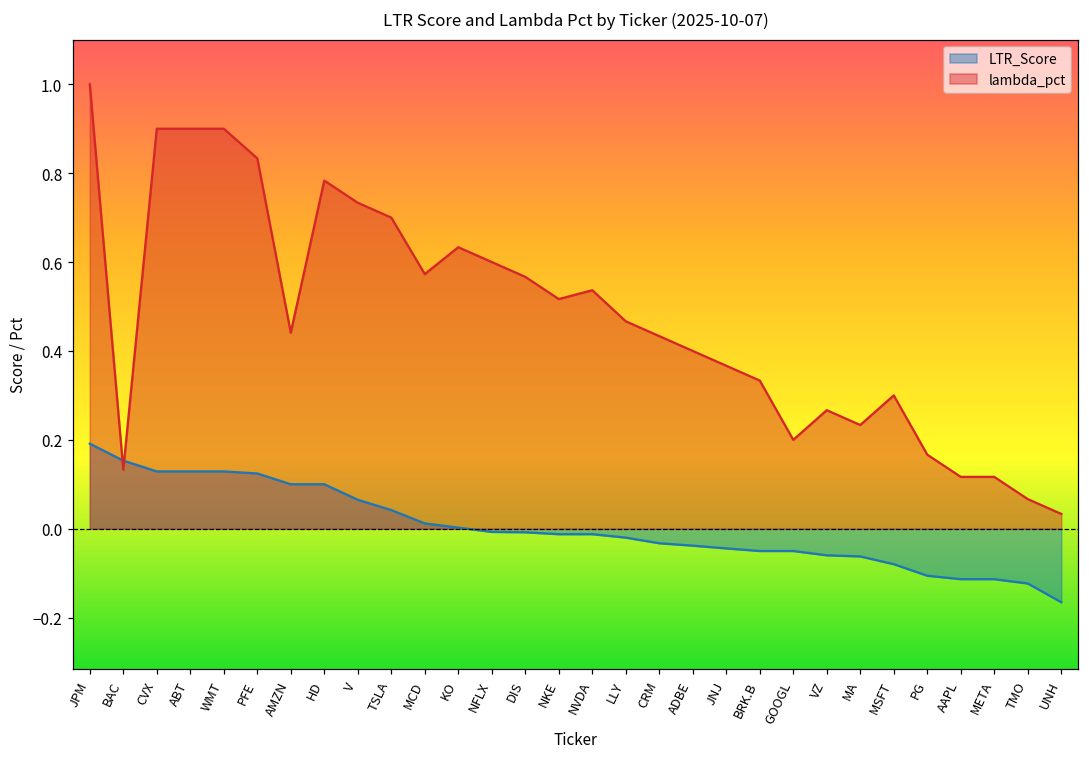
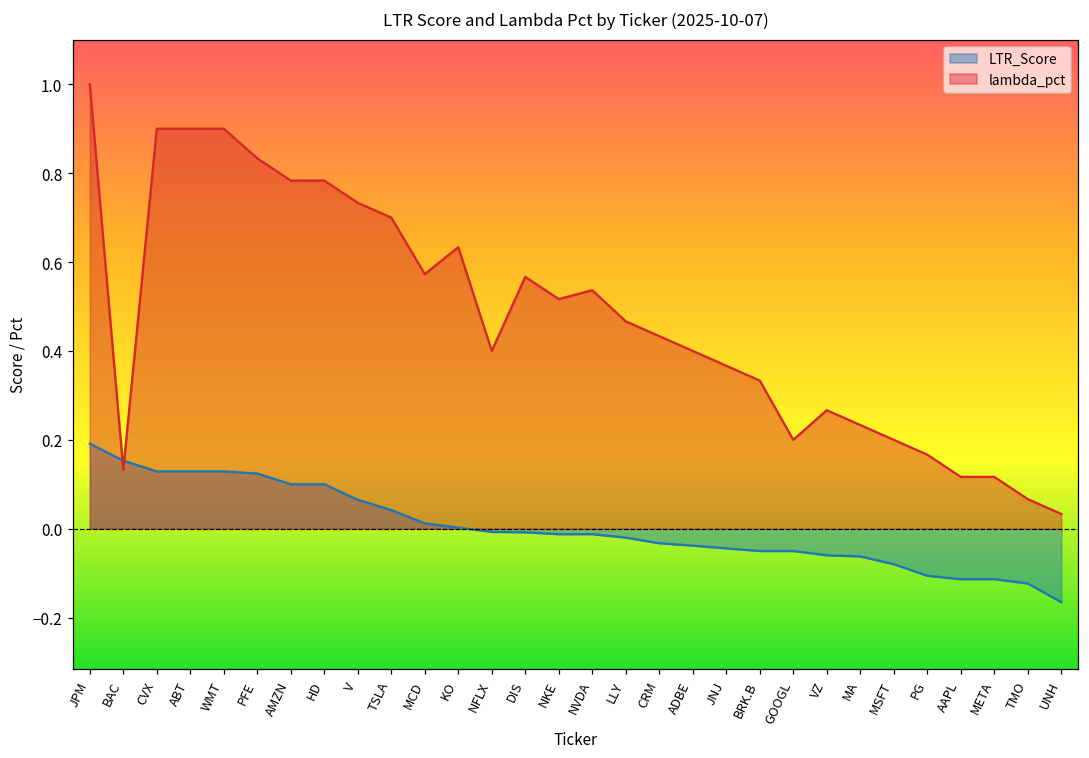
  {
    "lambda_pct": {
      "JPM": 1.00,
      "BAC": 0.13,
      "CVX": 0.90,
      "ABT": 0.90,
      "WMT": 0.90,
      "PFE": 0.83,
-     "AMZN": 0.44,
+     "AMZN": 0.78,
      "HD": 0.78,
      "V": 0.73,
      "TSLA": 0.70,
      "MCD": 0.57,
      "KO": 0.63,
-     "NFLX": 0.6,
+     "NFLX": 0.4,
      "DIS": 0.57,
      "NKE": 0.52,
      "NVDA": 0.54,
      "LLY": 0.47,
      "CRM": 0.43,
      "ADBE": 0.40,
      "JNJ": 0.37,
      "BRK.B": 0.33,
      "GOOGL": 0.20,
      "VZ": 0.27,
      "MA": 0.23,
-     "MSFT": 0.3,
+     "MSFT": 0.2,
      "PG": 0.17,
      "AAPL": 0.12,
      "META": 0.12,
      "TMO": 0.07,
      "UNH": 0.03
    }
  }
